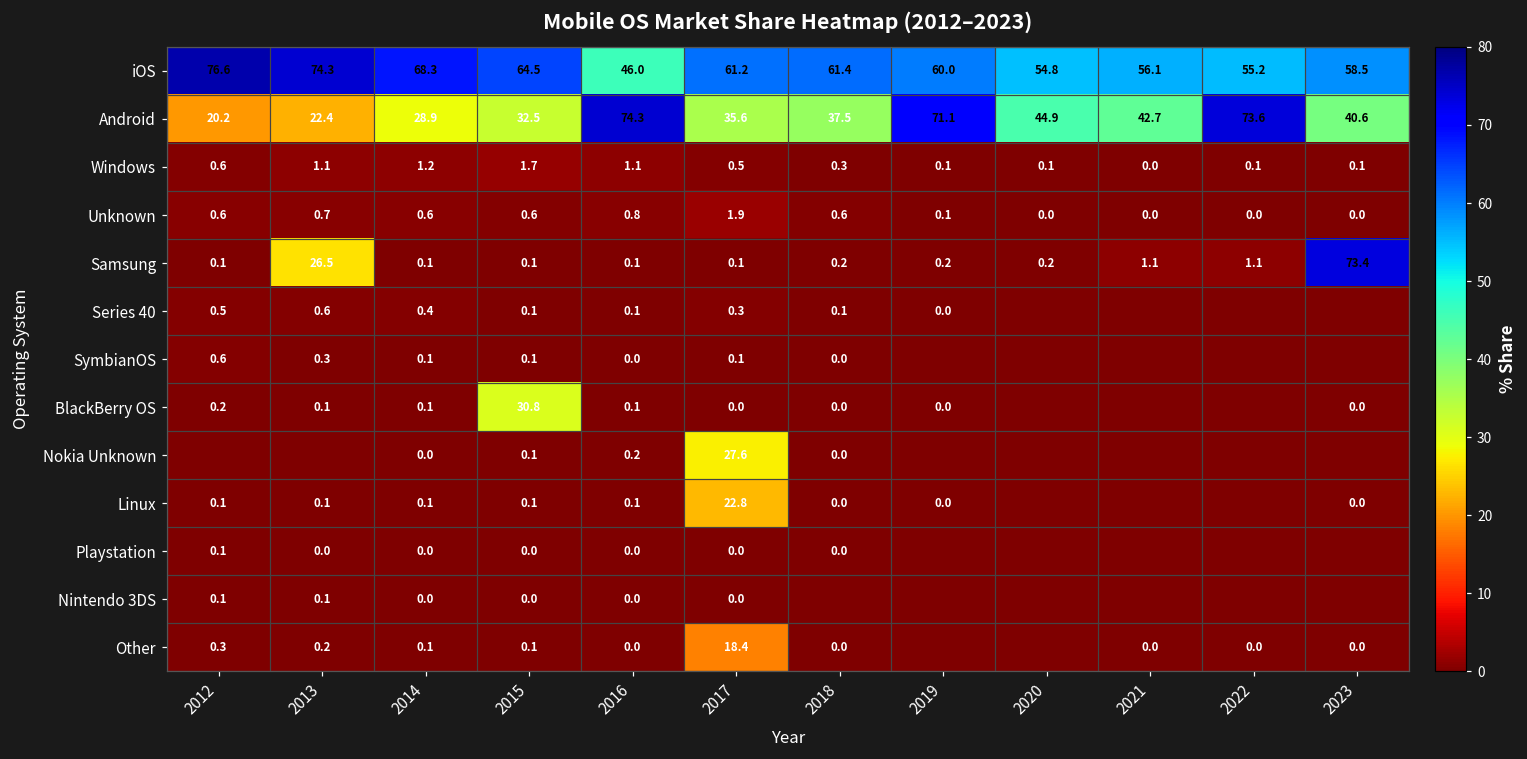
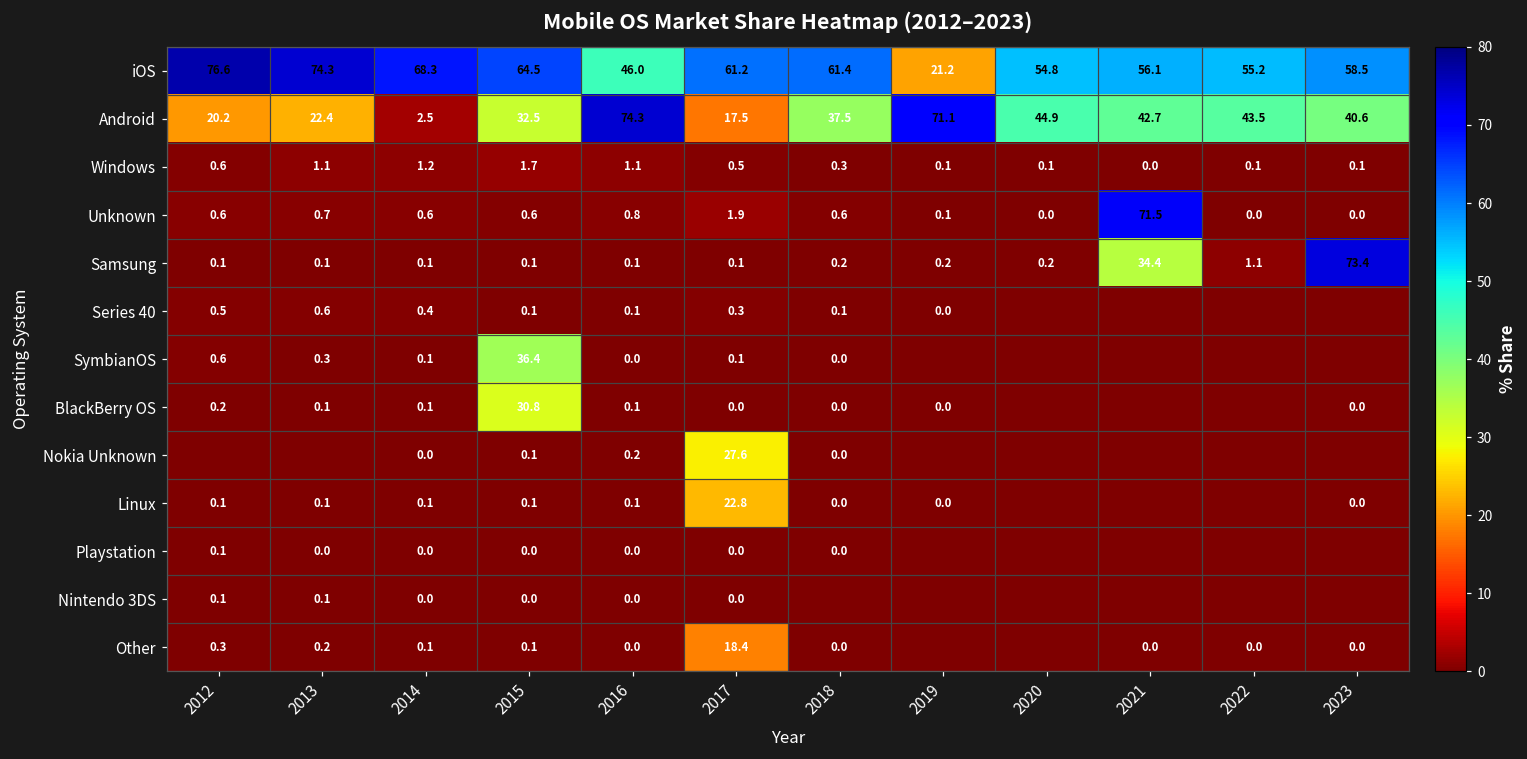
  {
    "iOS": {
      "2012": 76.6,
      "2013": 74.3,
      "2014": 68.3,
      "2015": 64.5,
      "2016": 46.0,
      "2017": 61.2,
      "2018": 61.4,
-     "2019": 60.0,
+     "2019": 21.2,
      "2020": 54.8,
      "2021": 56.1,
      "2022": 55.2,
      "2023": 58.5
    },
    "Android": {
      "2012": 20.2,
      "2013": 22.4,
-     "2014": 28.9,
+     "2014": 2.5,
      "2015": 32.5,
      "2016": 74.3,
-     "2017": 35.6,
+     "2017": 17.5,
      "2018": 37.5,
      "2019": 71.1,
      "2020": 44.9,
      "2021": 42.7,
-     "2022": 73.6,
+     "2022": 43.5,
      "2023": 40.6
    },
    "Windows": {
      "2012": 0.6,
      "2013": 1.1,
      "2014": 1.2,
      "2015": 1.7,
      "2016": 1.1,
      "2017": 0.5,
      "2018": 0.3,
      "2019": 0.1,
      "2020": 0.1,
      "2021": 0.0,
      "2022": 0.1,
      "2023": 0.1
    },
    "Unknown": {
      "2012": 0.6,
      "2013": 0.7,
      "2014": 0.6,
      "2015": 0.6,
      "2016": 0.8,
      "2017": 1.9,
      "2018": 0.6,
      "2019": 0.1,
      "2020": 0.0,
-     "2021": 0.0,
+     "2021": 71.5,
      "2022": 0.0,
      "2023": 0.0
    },
    "Samsung": {
      "2012": 0.1,
-     "2013": 26.5,
+     "2013": 0.1,
      "2014": 0.1,
      "2015": 0.1,
      "2016": 0.1,
      "2017": 0.1,
      "2018": 0.2,
      "2019": 0.2,
      "2020": 0.2,
-     "2021": 1.1,
+     "2021": 34.4,
      "2022": 1.1,
      "2023": 73.4
    },
    "Series 40": {
      "2012": 0.5,
      "2013": 0.6,
      "2014": 0.4,
      "2015": 0.1,
      "2016": 0.1,
      "2017": 0.3,
      "2018": 0.1,
      "2019": 0.0
    },
    "SymbianOS": {
      "2012": 0.6,
      "2013": 0.3,
      "2014": 0.1,
-     "2015": 0.1,
+     "2015": 36.4,
      "2016": 0.0,
      "2017": 0.1,
      "2018": 0.0
    },
    "BlackBerry OS": {
      "2012": 0.2,
      "2013": 0.1,
      "2014": 0.1,
      "2015": 30.8,
      "2016": 0.1,
      "2017": 0.0,
      "2018": 0.0,
      "2019": 0.0,
      "2023": 0.0
    },
    "Nokia Unknown": {
      "2014": 0.0,
      "2015": 0.1,
      "2016": 0.2,
      "2017": 27.6,
      "2018": 0.0
    },
    "Linux": {
      "2012": 0.1,
      "2013": 0.1,
      "2014": 0.1,
      "2015": 0.1,
      "2016": 0.1,
      "2017": 22.8,
      "2018": 0.0,
      "2019": 0.0,
      "2023": 0.0
    },
    "Playstation": {
      "2012": 0.1,
      "2013": 0.0,
      "2014": 0.0,
      "2015": 0.0,
      "2016": 0.0,
      "2017": 0.0,
      "2018": 0.0
    },
    "Nintendo 3DS": {
      "2012": 0.1,
      "2013": 0.1,
      "2014": 0.0,
      "2015": 0.0,
      "2016": 0.0,
      "2017": 0.0
    },
    "Other": {
      "2012": 0.3,
      "2013": 0.2,
      "2014": 0.1,
      "2015": 0.1,
      "2016": 0.0,
      "2017": 18.4,
      "2018": 0.0,
      "2021": 0.0,
      "2022": 0.0,
      "2023": 0.0
    }
  }
